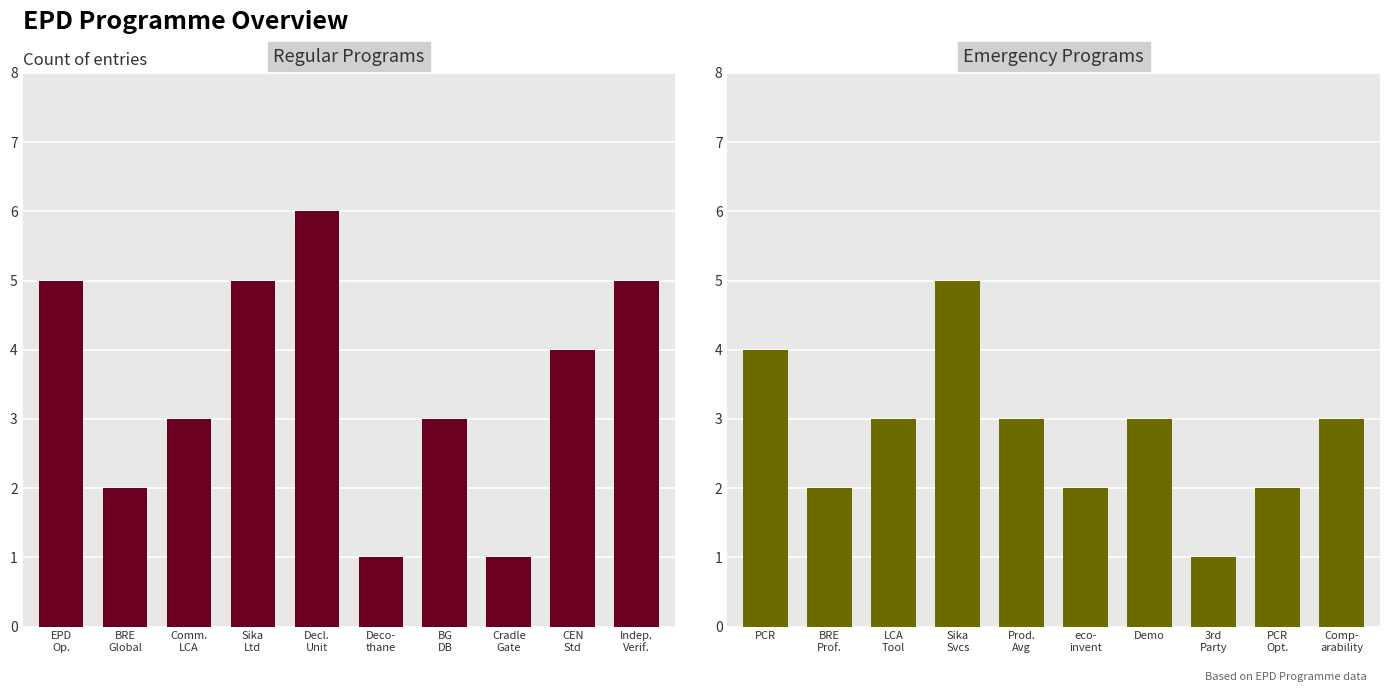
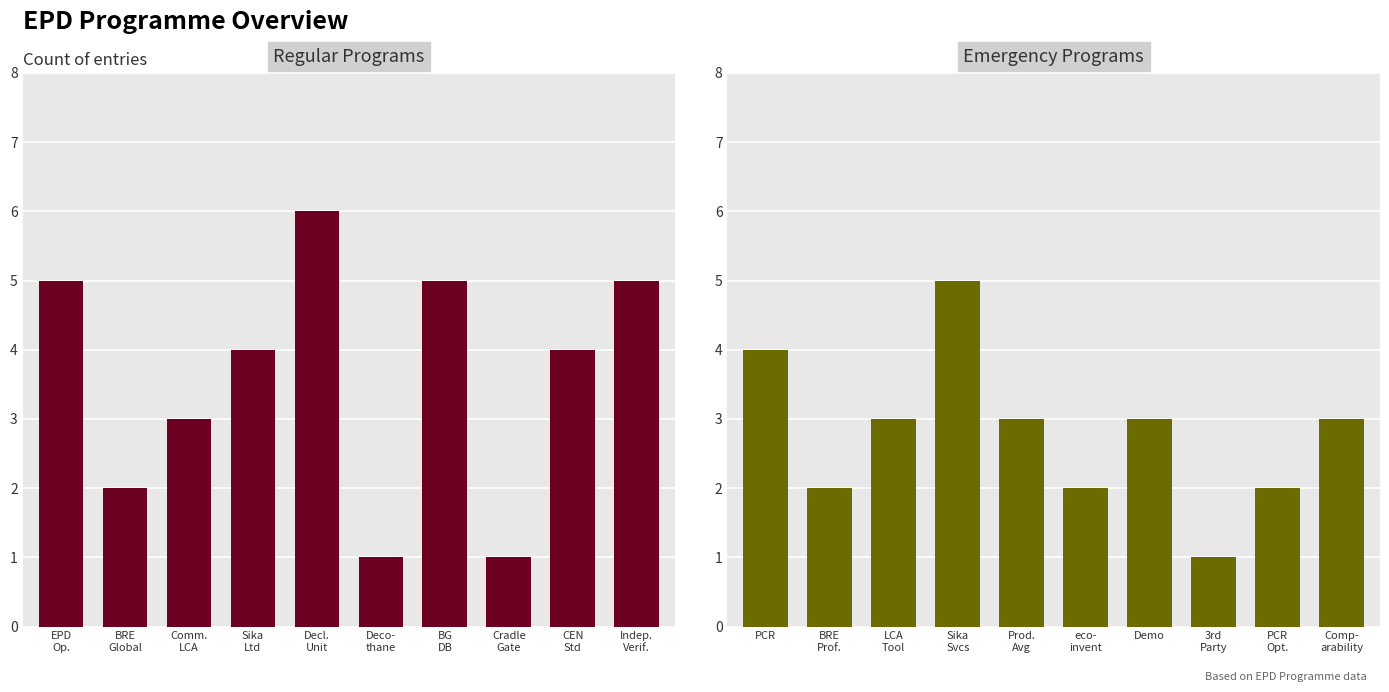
  {
    "Regular Programs": {
      "EPD Op.": 5,
      "BRE Global": 2,
      "Comm. LCA": 3,
-     "Sika Ltd": 5,
+     "Sika Ltd": 4,
      "Decl. Unit": 6,
      "Deco- thane": 1,
-     "BG DB": 3,
+     "BG DB": 5,
      "Cradle Gate": 1,
      "CEN Std": 4,
      "Indep. Verif.": 5
    },
    "Emergency Programs": {
      "PCR": 4.0,
      "BRE Prof.": 2.0,
      "LCA Tool": 3.0,
      "Sika Svcs": 5.0,
      "Prod. Avg": 3.0,
      "eco- invent": 2.0,
      "Demo": 3.0,
      "3rd Party": 1.0,
      "PCR Opt.": 2.0,
      "Comp- arability": 3.0
    }
  }
